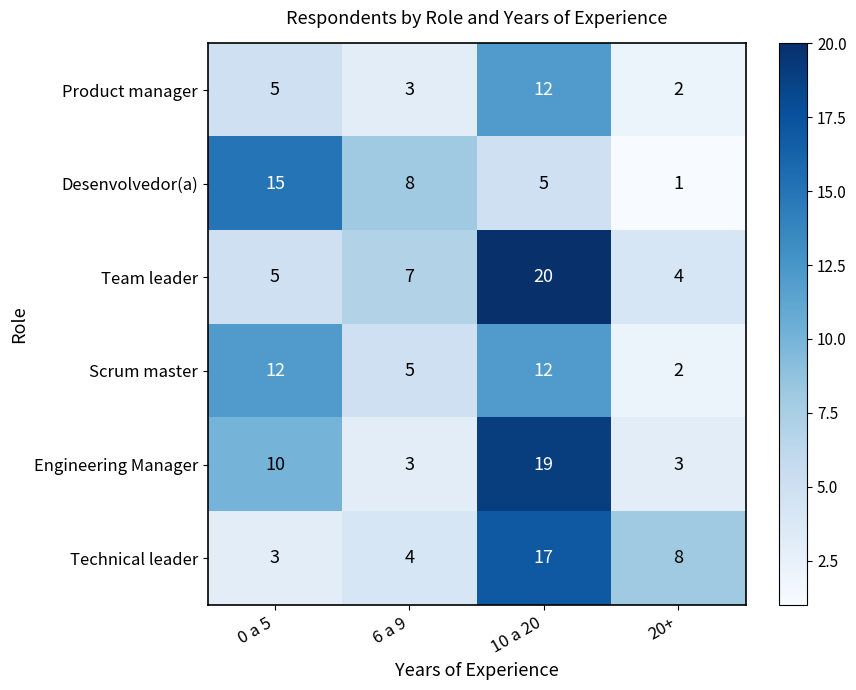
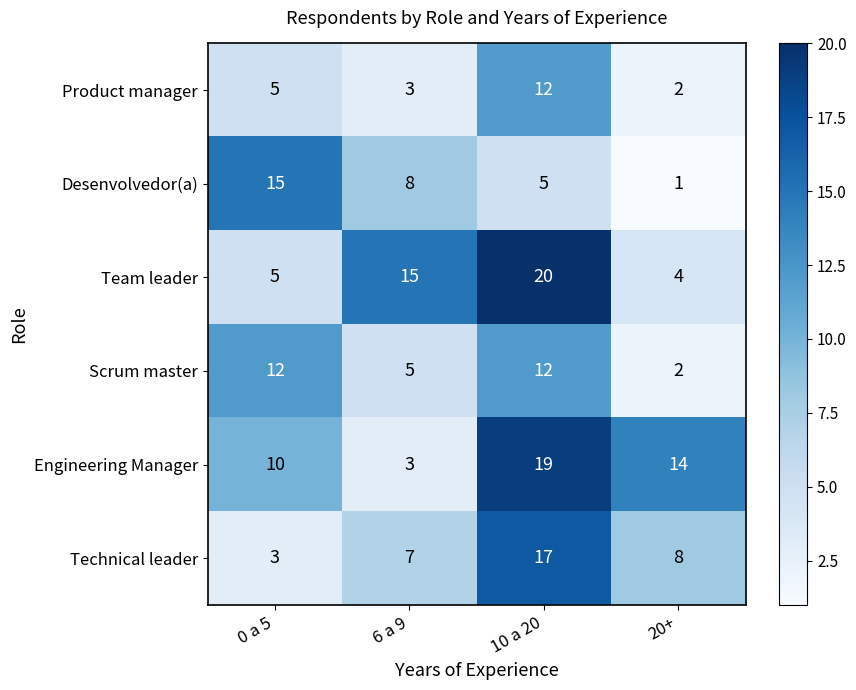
  {
    "Product manager": {
      "0 a 5": 5,
      "6 a 9": 3,
      "10 a 20": 12,
      "20+": 2
    },
    "Desenvolvedor(a)": {
      "0 a 5": 15,
      "6 a 9": 8,
      "10 a 20": 5,
      "20+": 1
    },
    "Team leader": {
      "0 a 5": 5,
-     "6 a 9": 7,
+     "6 a 9": 15,
      "10 a 20": 20,
      "20+": 4
    },
    "Scrum master": {
      "0 a 5": 12,
      "6 a 9": 5,
      "10 a 20": 12,
      "20+": 2
    },
    "Engineering Manager": {
      "0 a 5": 10,
      "6 a 9": 3,
      "10 a 20": 19,
-     "20+": 3
+     "20+": 14
    },
    "Technical leader": {
      "0 a 5": 3,
-     "6 a 9": 4,
+     "6 a 9": 7,
      "10 a 20": 17,
      "20+": 8
    }
  }
